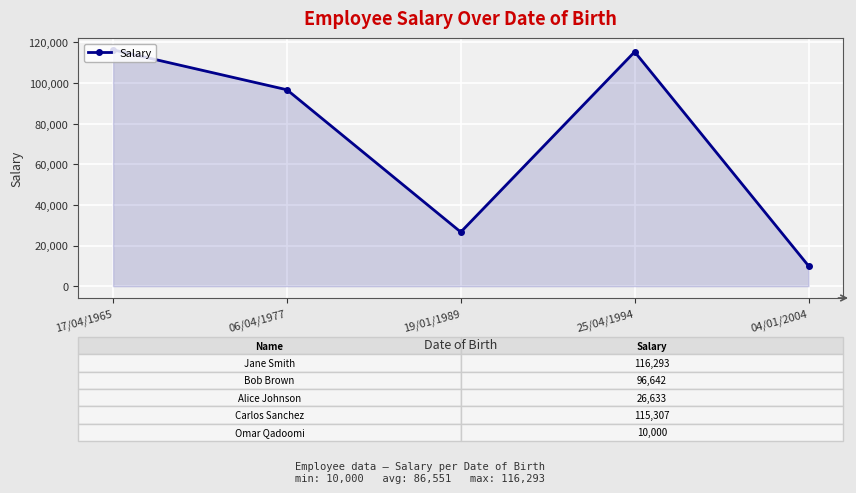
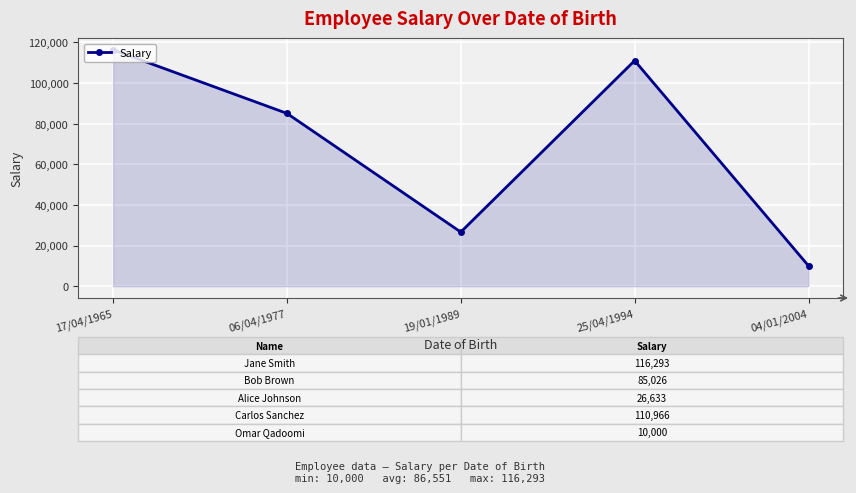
  {
-   "06/04/1977": "96,642",
-   "25/04/1994": "115,307"
+   "06/04/1977": "85,026",
+   "25/04/1994": "110,966"
  }
